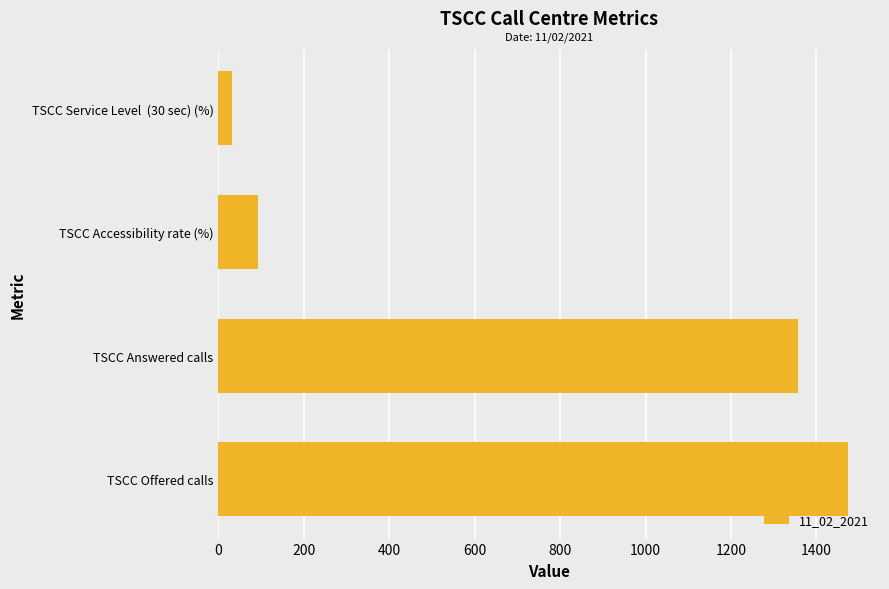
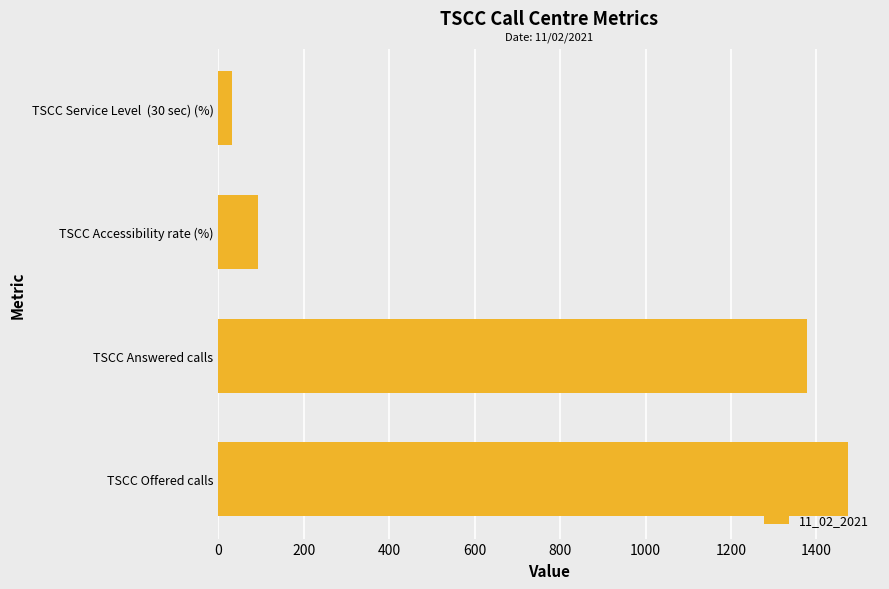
  {
    "TSCC Service Level (30 sec) (%)": 30,
    "TSCC Accessibility rate (%)": 90,
-   "TSCC Answered calls": 1360,
+   "TSCC Answered calls": 1380,
    "TSCC Offered calls": 1480
  }
